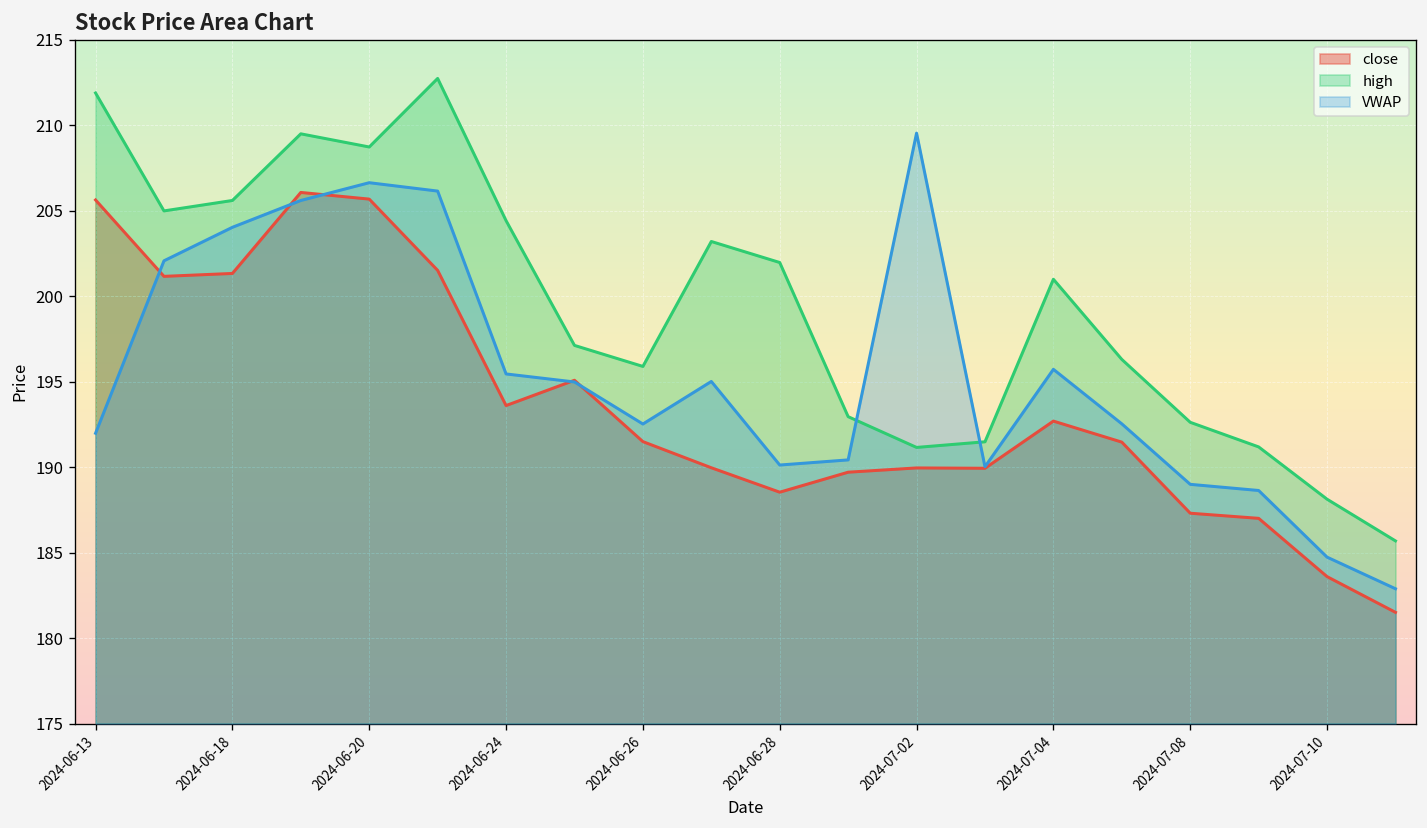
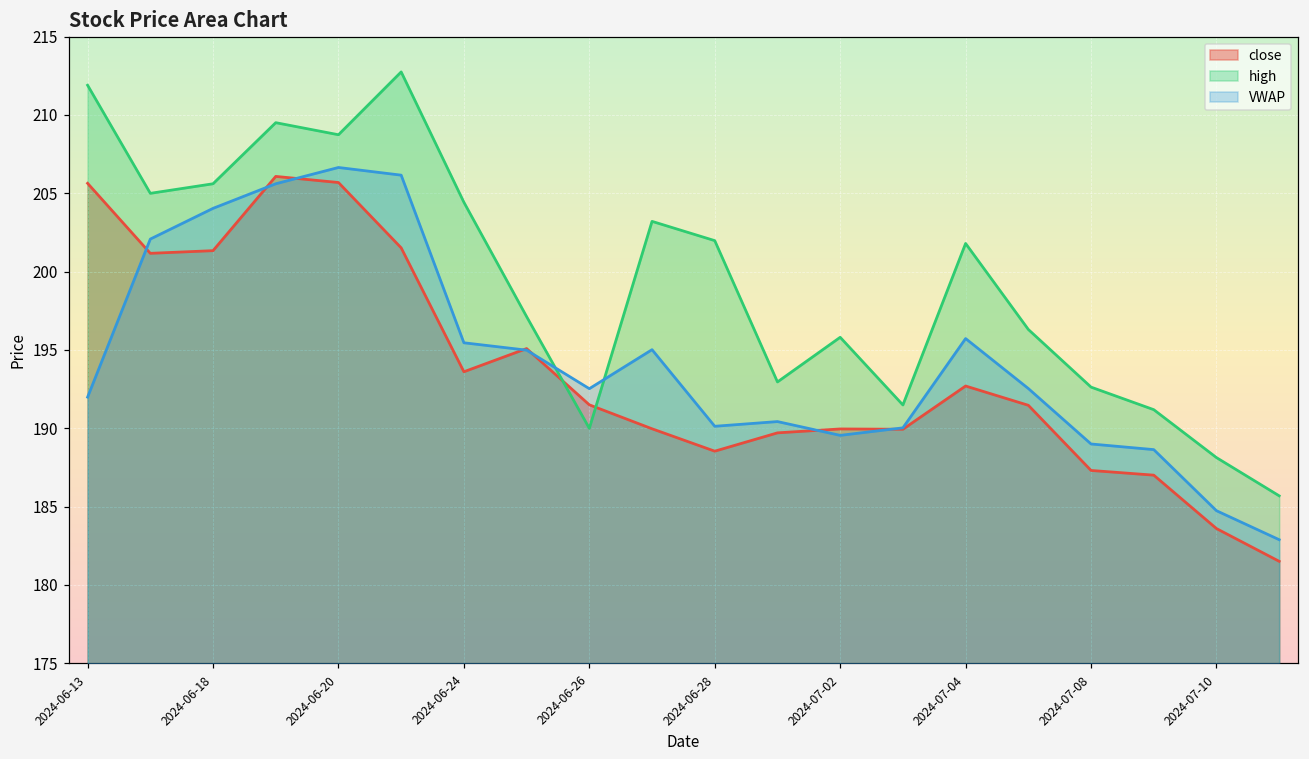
  {
    "close": {
      "2024-06-13": 205.6,
      "2024-06-18": 201.3,
      "2024-06-20": 205.7,
      "2024-06-24": 193.6,
      "2024-06-26": 191.5,
      "2024-06-28": 188.5,
      "2024-07-02": 190.0,
      "2024-07-04": 192.7,
      "2024-07-08": 187.3,
      "2024-07-10": 183.6
    },
    "high": {
      "2024-06-13": 211.9,
      "2024-06-18": 205.6,
      "2024-06-20": 208.7,
      "2024-06-24": 204.4,
-     "2024-06-26": 195.9,
+     "2024-06-26": 190.0,
      "2024-06-28": 202.0,
-     "2024-07-02": 191.2,
-     "2024-07-04": 201.0,
+     "2024-07-02": 195.8,
+     "2024-07-04": 201.8,
      "2024-07-08": 192.6,
      "2024-07-10": 188.1
    },
    "VWAP": {
      "2024-06-13": 192.0,
      "2024-06-18": 204.0,
      "2024-06-20": 206.7,
      "2024-06-24": 195.5,
      "2024-06-26": 192.5,
      "2024-06-28": 190.1,
-     "2024-07-02": 209.6,
+     "2024-07-02": 189.6,
      "2024-07-04": 195.7,
      "2024-07-08": 189.0,
      "2024-07-10": 184.7
    }
  }
